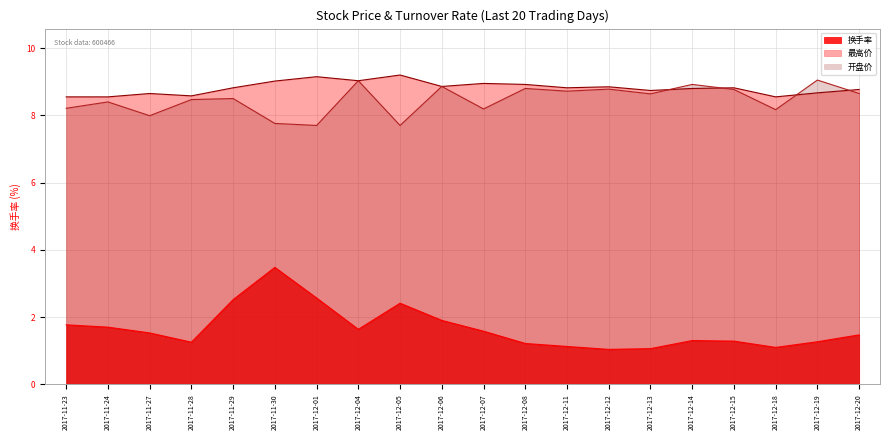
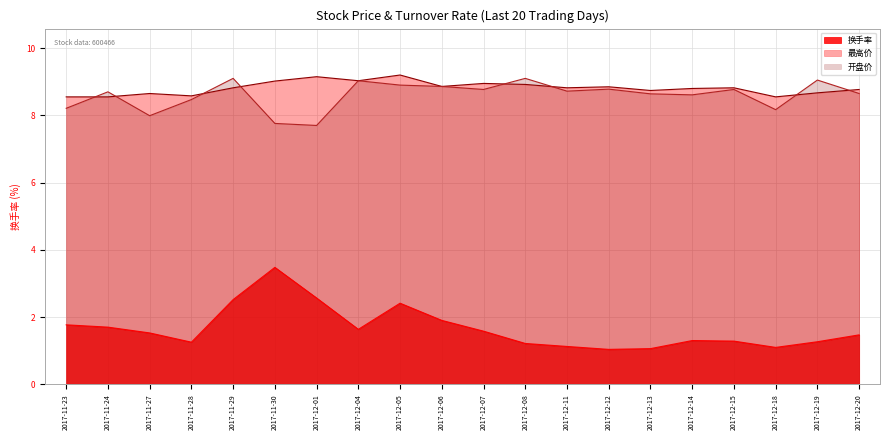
  {
    "开盘价": {
      "2017-11-23": 8.2,
-     "2017-11-24": 8.4,
+     "2017-11-24": 8.7,
      "2017-11-27": 8.0,
      "2017-11-28": 8.5,
-     "2017-11-29": 8.5,
+     "2017-11-29": 9.1,
      "2017-11-30": 7.8,
      "2017-12-01": 7.7,
-     "2017-12-05": 7.7,
-     "2017-12-07": 8.2,
-     "2017-12-08": 8.8,
+     "2017-12-05": 8.9,
+     "2017-12-07": 8.8,
+     "2017-12-08": 9.1,
      "2017-12-11": 8.7,
      "2017-12-13": 8.6,
-     "2017-12-14": 8.9,
+     "2017-12-14": 8.6,
      "2017-12-18": 8.2,
      "2017-12-19": 9.1,
      "2017-12-20": 8.7
    }
  }
